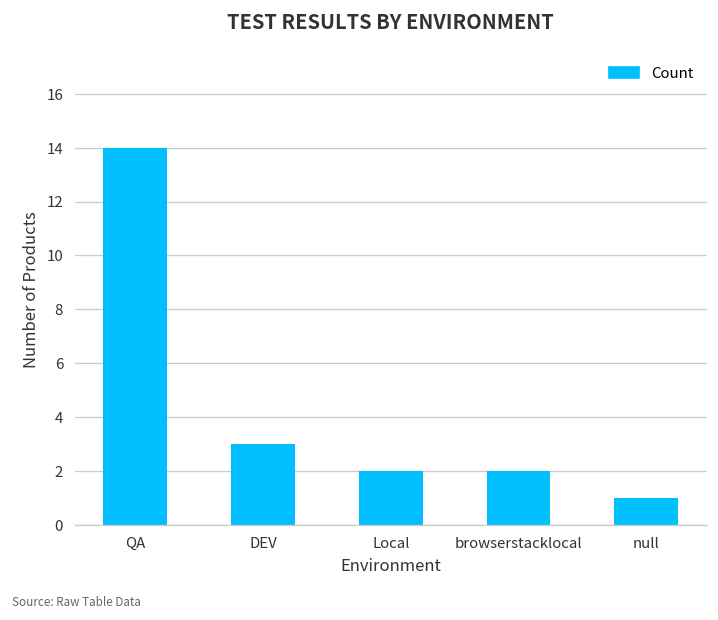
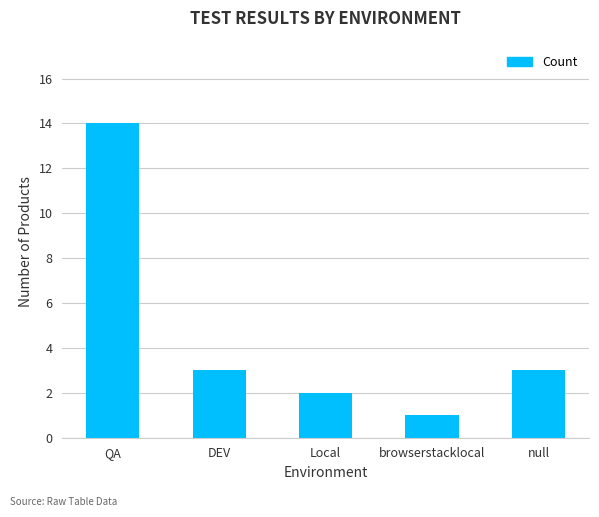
  {
    "QA": 14,
    "DEV": 3,
    "Local": 2,
-   "browserstacklocal": 2,
-   "null": 1
+   "browserstacklocal": 1,
+   "null": 3
  }
